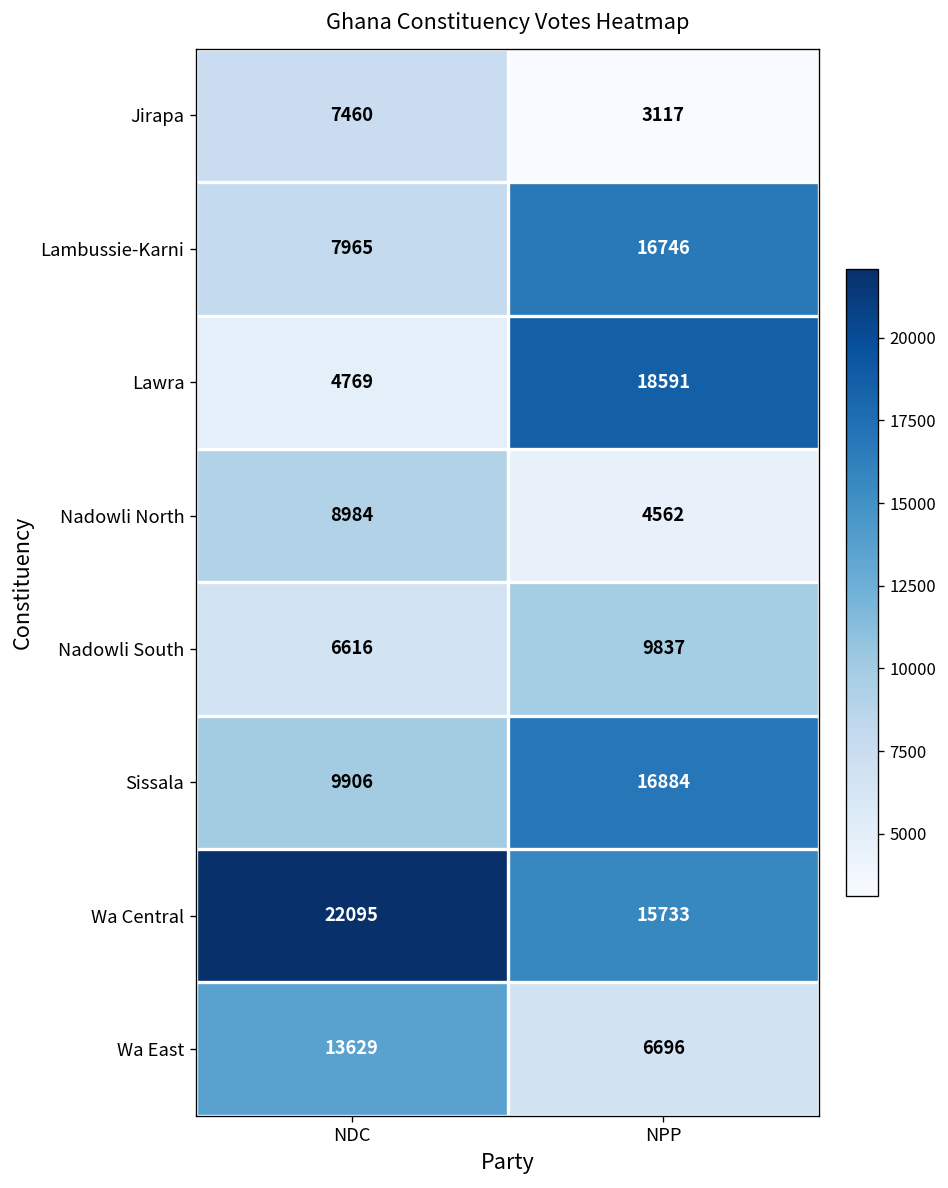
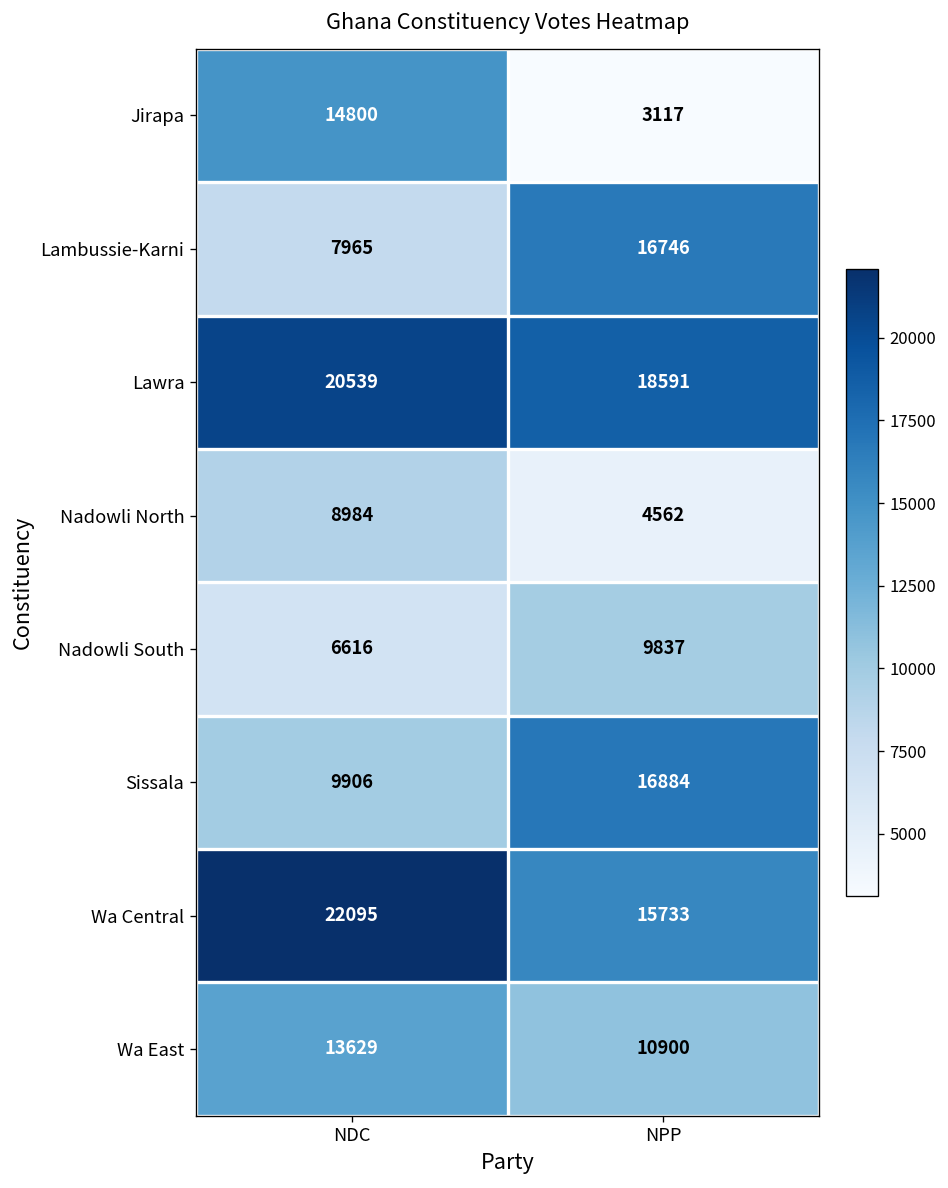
  {
    "Jirapa": {
-     "NDC": 7460,
+     "NDC": 14800,
      "NPP": 3117
    },
    "Lambussie-Karni": {
      "NDC": 7965,
      "NPP": 16746
    },
    "Lawra": {
-     "NDC": 4769,
+     "NDC": 20539,
      "NPP": 18591
    },
    "Nadowli North": {
      "NDC": 8984,
      "NPP": 4562
    },
    "Nadowli South": {
      "NDC": 6616,
      "NPP": 9837
    },
    "Sissala": {
      "NDC": 9906,
      "NPP": 16884
    },
    "Wa Central": {
      "NDC": 22095,
      "NPP": 15733
    },
    "Wa East": {
      "NDC": 13629,
-     "NPP": 6696
+     "NPP": 10900
    }
  }
